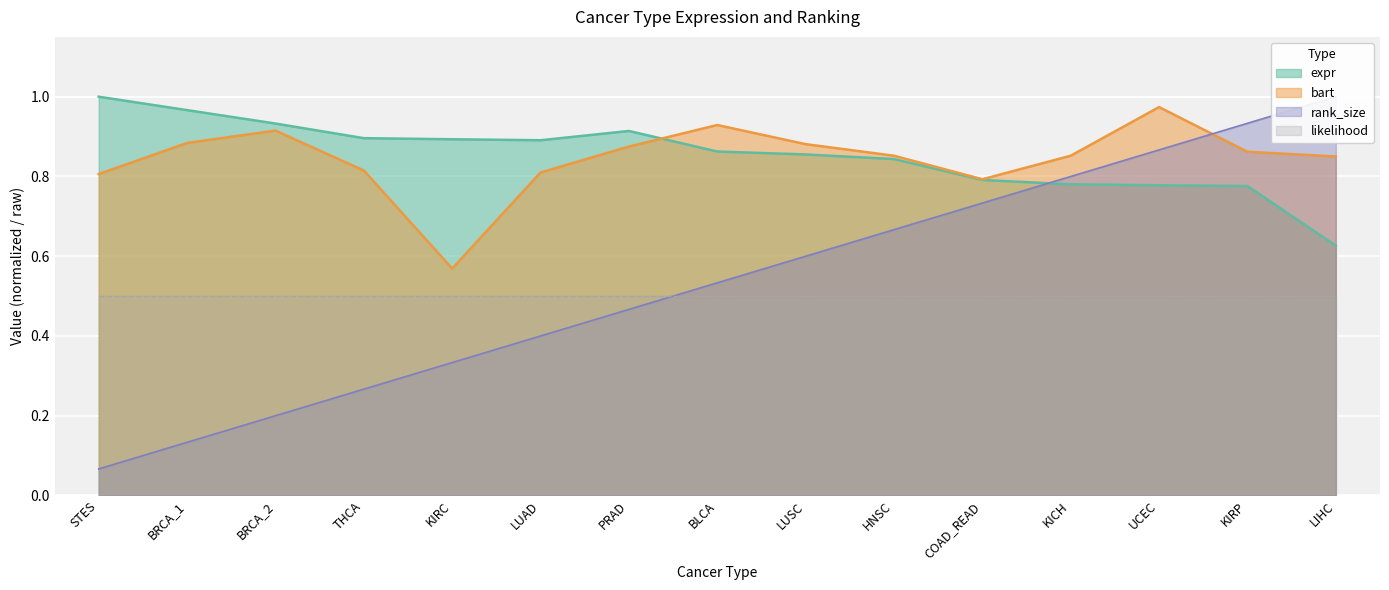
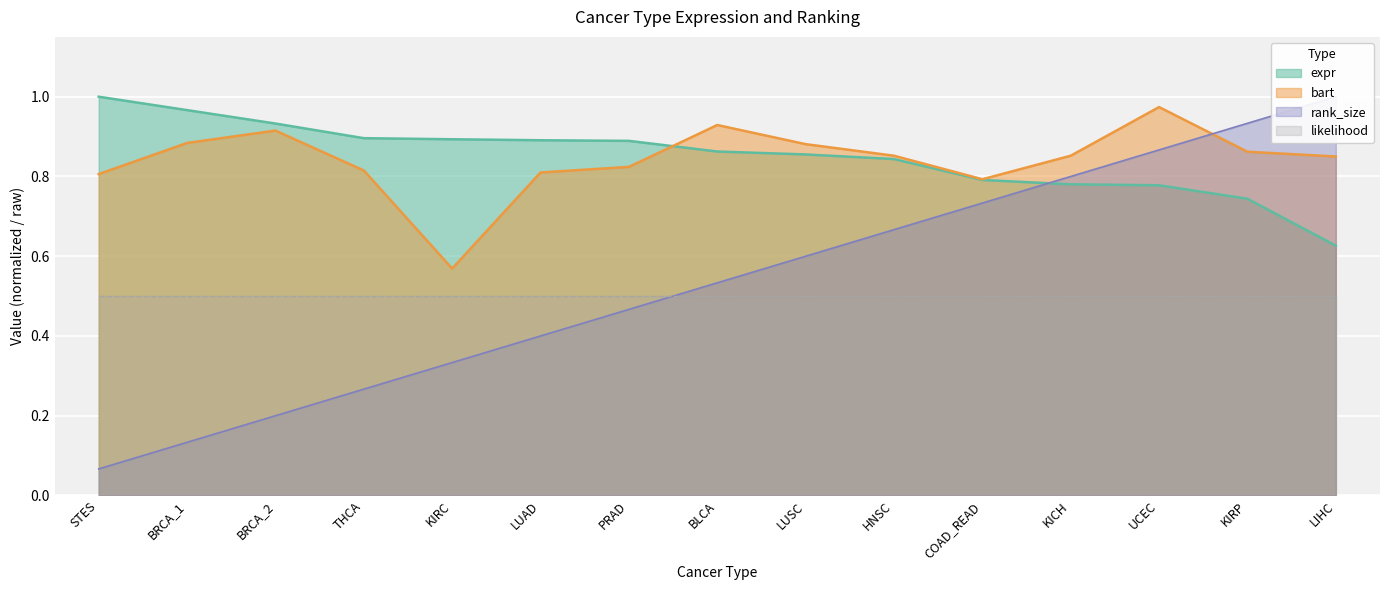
  {
    "expr": {
      "STES": 1.00,
      "BRCA_1": 0.97,
      "BRCA_2": 0.93,
      "THCA": 0.90,
      "KIRC": 0.89,
      "LUAD": 0.89,
-     "PRAD": 0.91,
+     "PRAD": 0.89,
      "BLCA": 0.86,
      "LUSC": 0.86,
      "HNSC": 0.84,
      "KICH": 0.78,
      "UCEC": 0.78,
-     "KIRP": 0.78,
+     "KIRP": 0.74,
      "LIHC": 0.63
    },
    "bart": {
      "STES": 0.81,
      "BRCA_1": 0.88,
      "BRCA_2": 0.92,
      "THCA": 0.82,
      "KIRC": 0.57,
      "LUAD": 0.81,
-     "PRAD": 0.88,
+     "PRAD": 0.82,
      "BLCA": 0.93,
      "LUSC": 0.88,
      "HNSC": 0.85,
      "KICH": 0.85,
      "UCEC": 0.97,
      "KIRP": 0.86,
      "LIHC": 0.85
    }
  }
